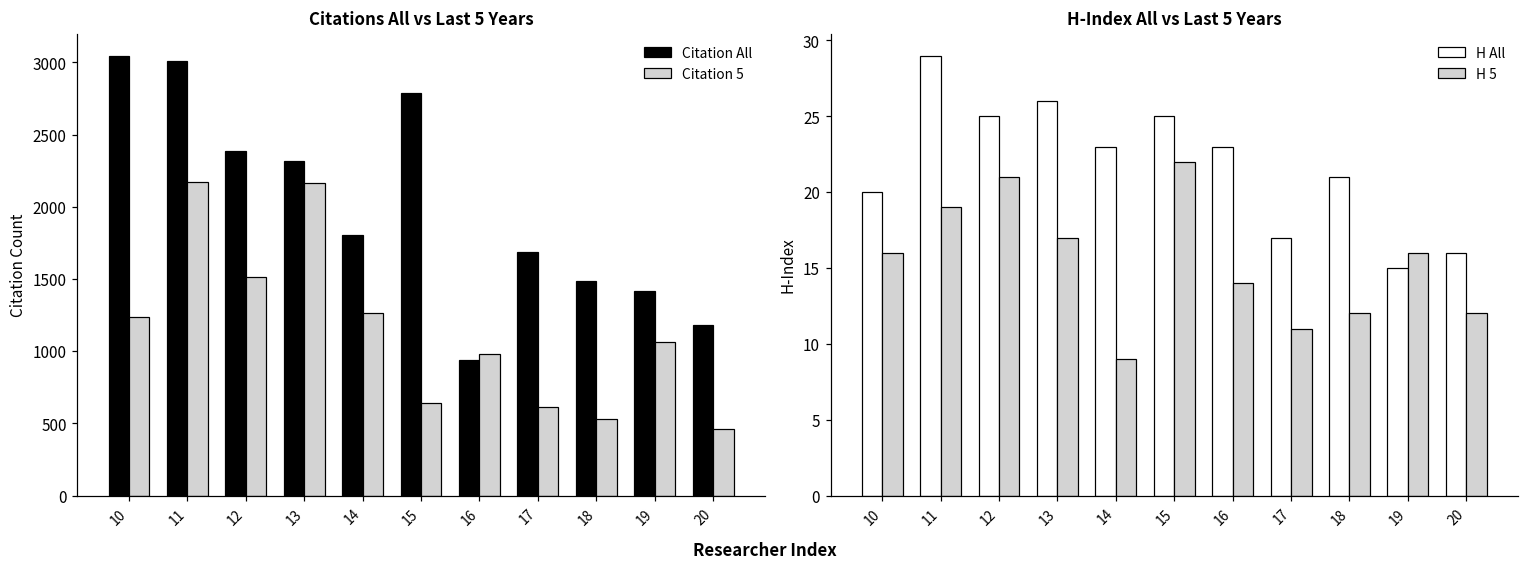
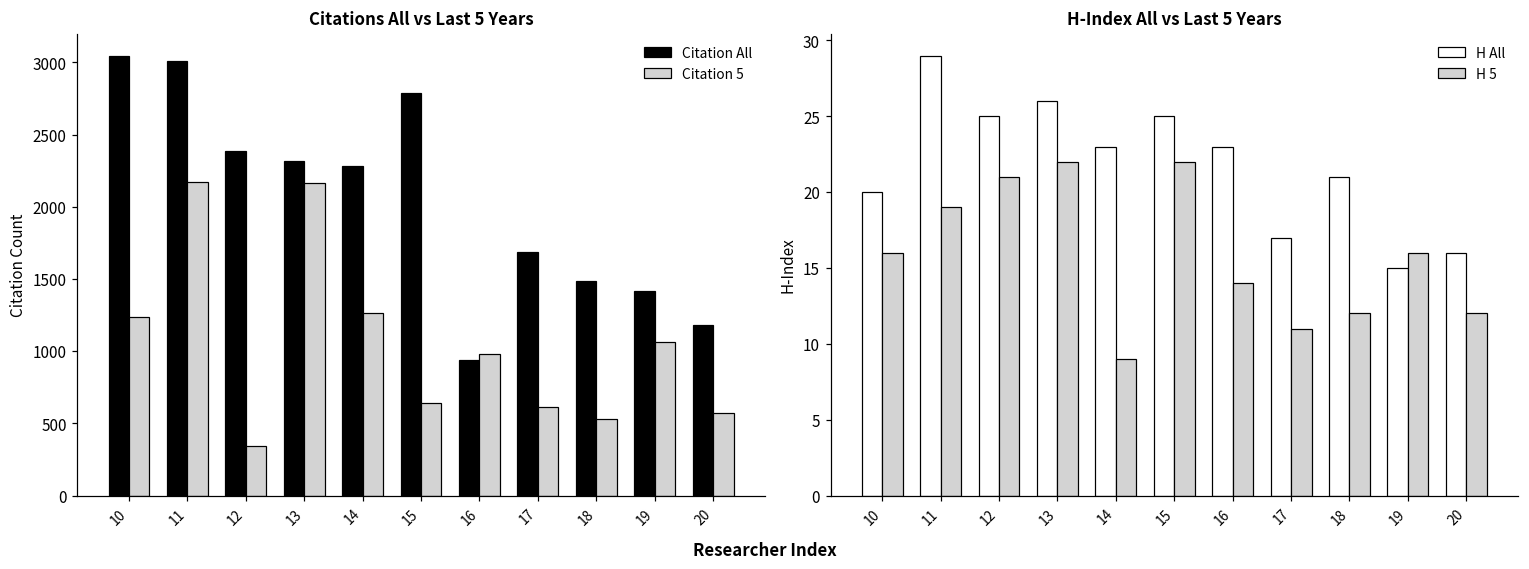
  {
    "Citations All vs Last 5 Years": {
      "Citation All": {
        "10": 3050,
        "11": 3010,
        "12": 2390,
        "13": 2320,
-       "14": 1810,
+       "14": 2280,
        "15": 2790,
        "16": 940,
        "17": 1690,
        "18": 1490,
        "19": 1420,
        "20": 1180
      },
      "Citation 5": {
        "10": 1240,
        "11": 2170,
-       "12": 1510,
+       "12": 350,
        "13": 2170,
        "14": 1260,
        "15": 640,
        "16": 980,
        "17": 610,
        "18": 530,
        "19": 1070,
-       "20": 460
+       "20": 570
      }
    },
    "H-Index All vs Last 5 Years": {
      "H All": {
        "10": 20,
        "11": 29,
        "12": 25,
        "13": 26,
        "14": 23,
        "15": 25,
        "16": 23,
        "17": 17,
        "18": 21,
        "19": 15,
        "20": 16
      },
      "H 5": {
        "10": 16,
        "11": 19,
        "12": 21,
-       "13": 17,
+       "13": 22,
        "14": 9,
        "15": 22,
        "16": 14,
        "17": 11,
        "18": 12,
        "19": 16,
        "20": 12
      }
    }
  }
